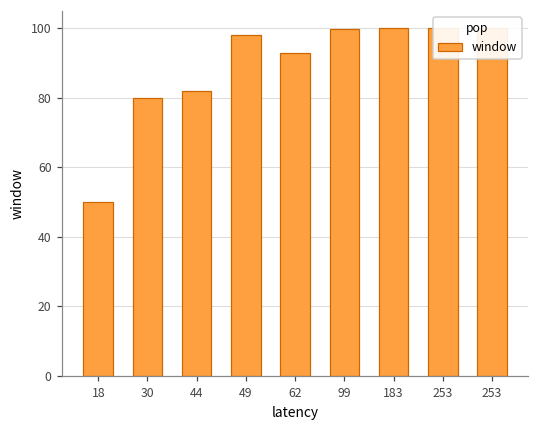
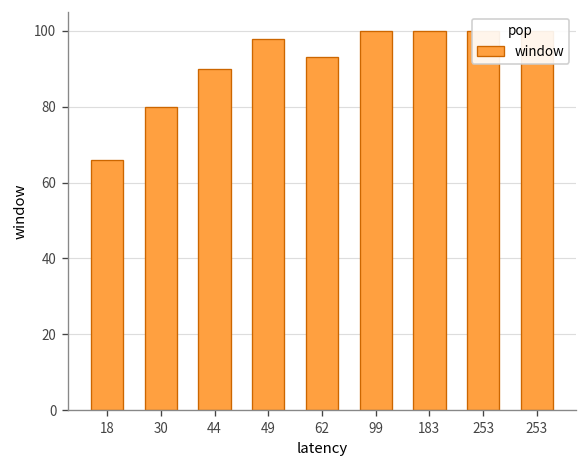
  {
-   "18": 50,
+   "18": 66,
    "30": 80,
-   "44": 82,
+   "44": 90,
    "49": 98,
    "62": 93,
    "99": 100,
    "183": 100
  }
